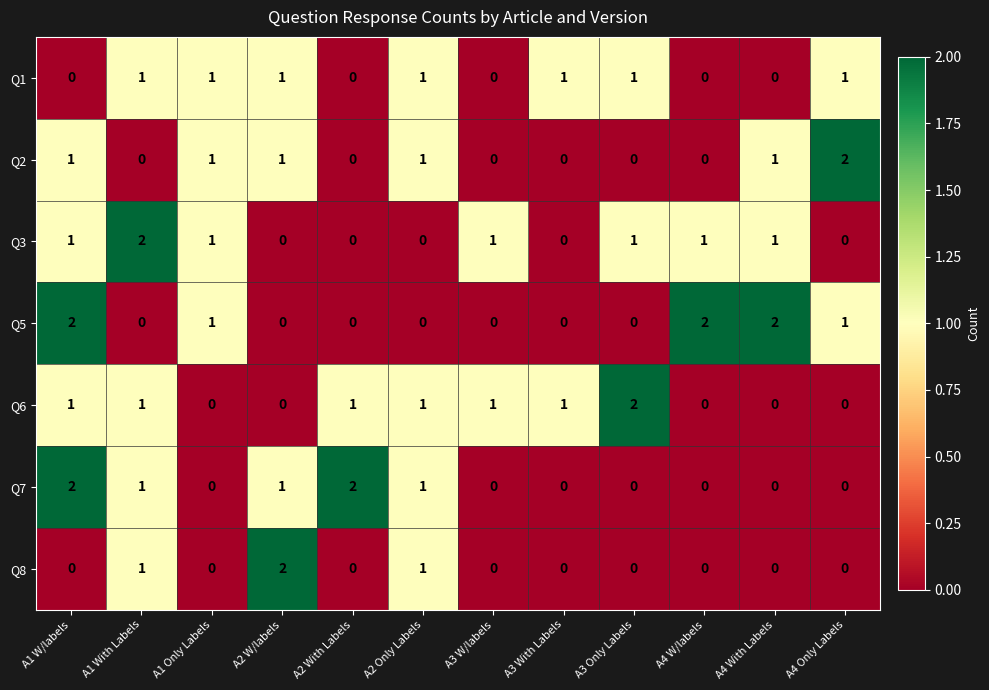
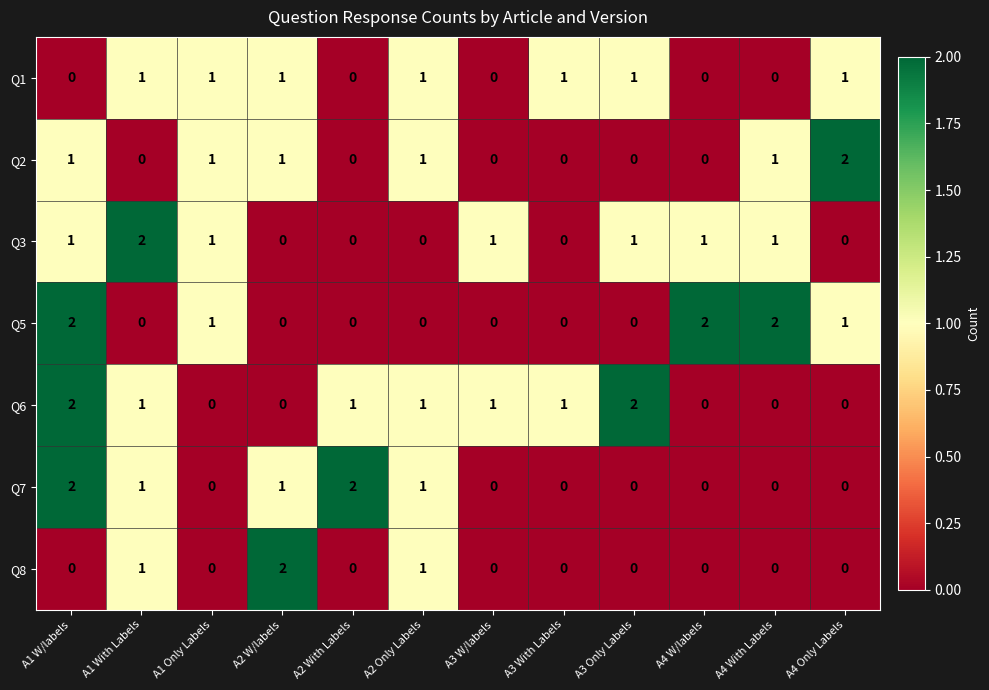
  {
    "Q1": {
      "A1 W/labels": 0,
      "A1 With Labels": 1,
      "A1 Only Labels": 1,
      "A2 W/labels": 1,
      "A2 With Labels": 0,
      "A2 Only Labels": 1,
      "A3 W/labels": 0,
      "A3 With Labels": 1,
      "A3 Only Labels": 1,
      "A4 W/labels": 0,
      "A4 With Labels": 0,
      "A4 Only Labels": 1
    },
    "Q2": {
      "A1 W/labels": 1,
      "A1 With Labels": 0,
      "A1 Only Labels": 1,
      "A2 W/labels": 1,
      "A2 With Labels": 0,
      "A2 Only Labels": 1,
      "A3 W/labels": 0,
      "A3 With Labels": 0,
      "A3 Only Labels": 0,
      "A4 W/labels": 0,
      "A4 With Labels": 1,
      "A4 Only Labels": 2
    },
    "Q3": {
      "A1 W/labels": 1,
      "A1 With Labels": 2,
      "A1 Only Labels": 1,
      "A2 W/labels": 0,
      "A2 With Labels": 0,
      "A2 Only Labels": 0,
      "A3 W/labels": 1,
      "A3 With Labels": 0,
      "A3 Only Labels": 1,
      "A4 W/labels": 1,
      "A4 With Labels": 1,
      "A4 Only Labels": 0
    },
    "Q5": {
      "A1 W/labels": 2,
      "A1 With Labels": 0,
      "A1 Only Labels": 1,
      "A2 W/labels": 0,
      "A2 With Labels": 0,
      "A2 Only Labels": 0,
      "A3 W/labels": 0,
      "A3 With Labels": 0,
      "A3 Only Labels": 0,
      "A4 W/labels": 2,
      "A4 With Labels": 2,
      "A4 Only Labels": 1
    },
    "Q6": {
-     "A1 W/labels": 1,
+     "A1 W/labels": 2,
      "A1 With Labels": 1,
      "A1 Only Labels": 0,
      "A2 W/labels": 0,
      "A2 With Labels": 1,
      "A2 Only Labels": 1,
      "A3 W/labels": 1,
      "A3 With Labels": 1,
      "A3 Only Labels": 2,
      "A4 W/labels": 0,
      "A4 With Labels": 0,
      "A4 Only Labels": 0
    },
    "Q7": {
      "A1 W/labels": 2,
      "A1 With Labels": 1,
      "A1 Only Labels": 0,
      "A2 W/labels": 1,
      "A2 With Labels": 2,
      "A2 Only Labels": 1,
      "A3 W/labels": 0,
      "A3 With Labels": 0,
      "A3 Only Labels": 0,
      "A4 W/labels": 0,
      "A4 With Labels": 0,
      "A4 Only Labels": 0
    },
    "Q8": {
      "A1 W/labels": 0,
      "A1 With Labels": 1,
      "A1 Only Labels": 0,
      "A2 W/labels": 2,
      "A2 With Labels": 0,
      "A2 Only Labels": 1,
      "A3 W/labels": 0,
      "A3 With Labels": 0,
      "A3 Only Labels": 0,
      "A4 W/labels": 0,
      "A4 With Labels": 0,
      "A4 Only Labels": 0
    }
  }
